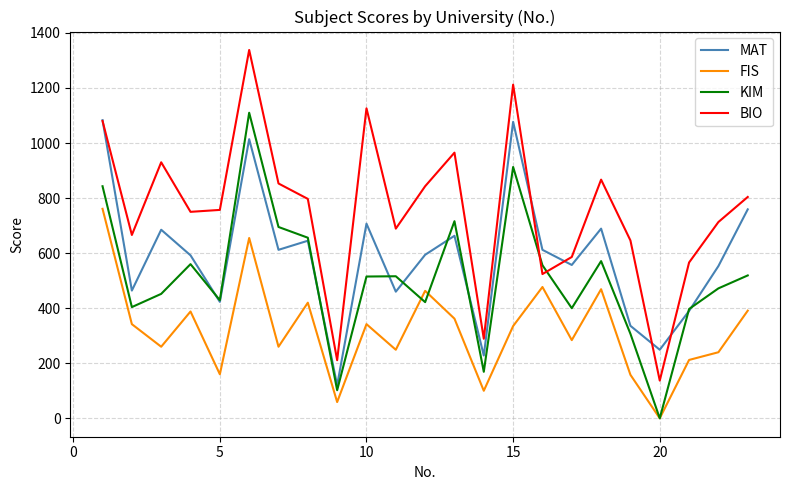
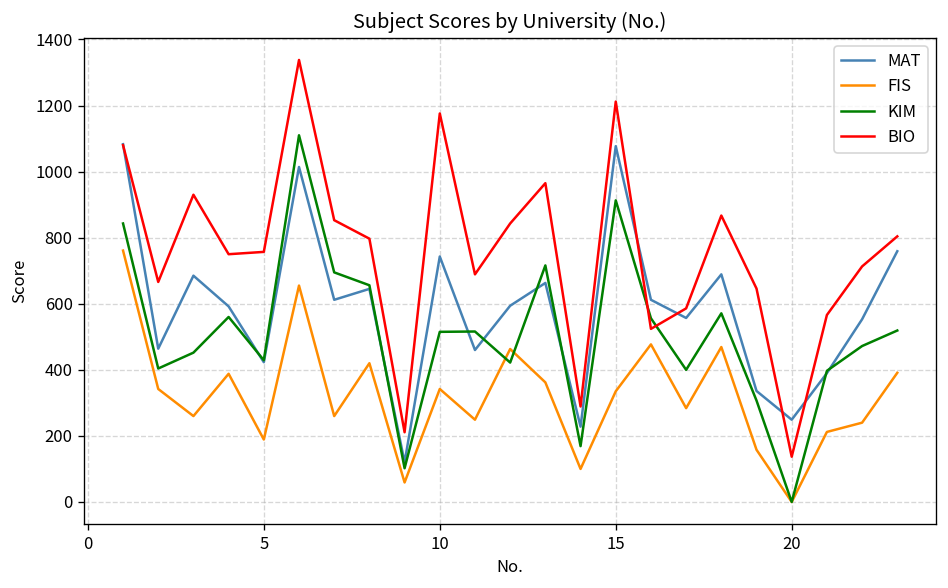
  {
    "MAT": {
-     "10": 710,
+     "10": 740,
      "15": 1080,
      "20": 250
    },
    "FIS": {
-     "5": 160,
+     "5": 190,
      "10": 340,
      "15": 340
    },
    "KIM": {
      "10": 520,
      "15": 910
    },
    "BIO": {
      "5": 760,
-     "10": 1130,
+     "10": 1180,
      "15": 1210,
      "20": 140
    }
  }
